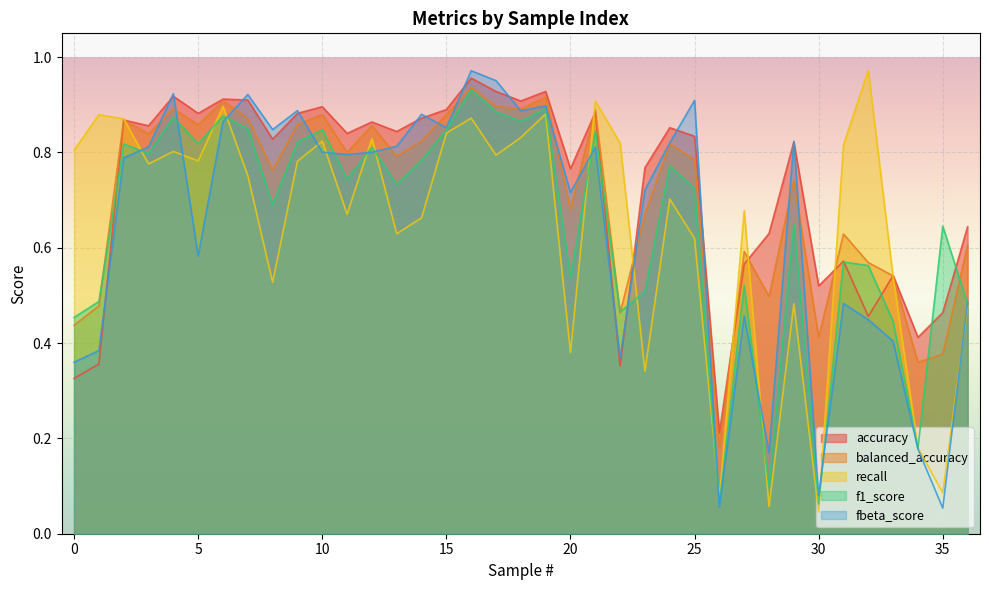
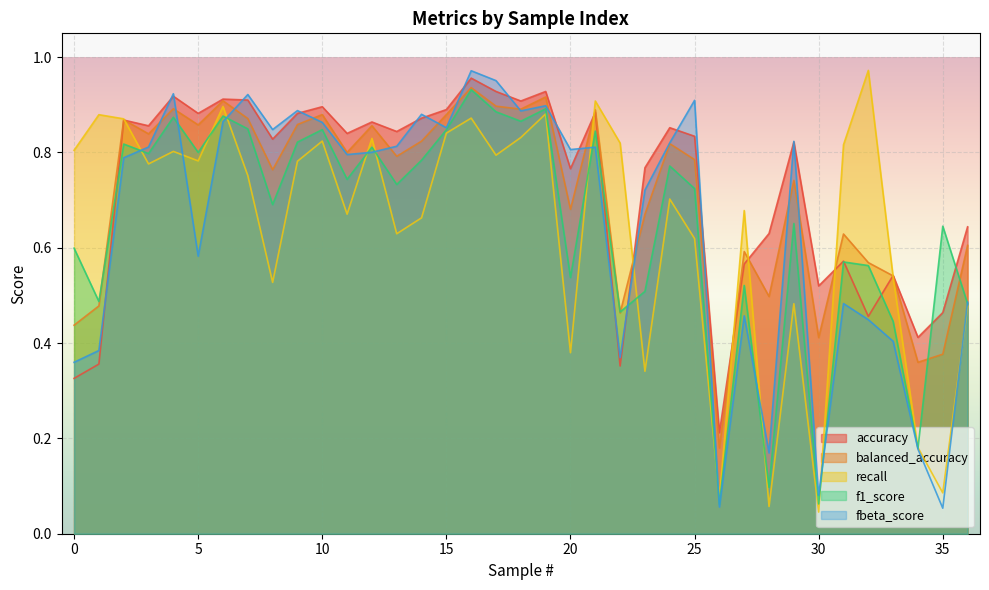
  {
    "f1_score": {
-     "0": 0.45,
-     "5": 0.82,
+     "0": 0.60,
+     "5": 0.80,
      "10": 0.85,
      "20": 0.54,
      "25": 0.72,
      "35": 0.65
    },
    "fbeta_score": {
      "0": 0.36,
      "5": 0.58,
-     "10": 0.80,
-     "20": 0.72,
+     "10": 0.86,
+     "20": 0.81,
      "25": 0.91
    }
  }
